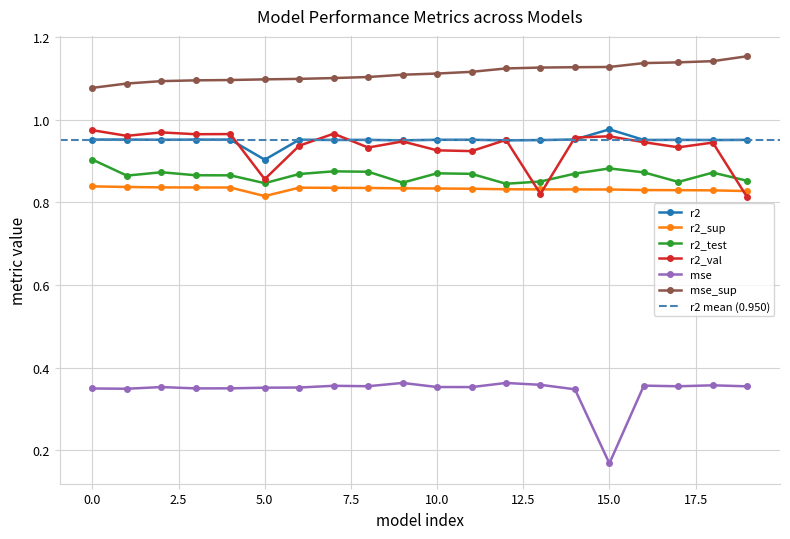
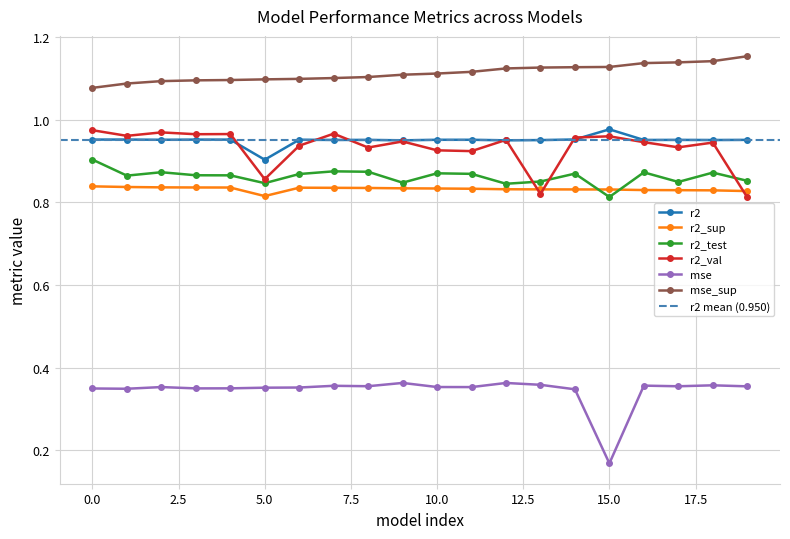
  {
    "r2": {
      "0.0": 0.95,
      "5.0": 0.90,
      "10.0": 0.95,
      "15.0": 0.98
    },
    "r2_sup": {
      "0.0": 0.84,
      "5.0": 0.82,
      "10.0": 0.83,
      "15.0": 0.83
    },
    "r2_test": {
      "0.0": 0.90,
      "5.0": 0.85,
      "10.0": 0.87,
-     "15.0": 0.88
+     "15.0": 0.81
    },
    "r2_val": {
      "0.0": 0.97,
      "5.0": 0.86,
      "10.0": 0.93,
      "15.0": 0.96
    },
    "mse": {
      "0.0": 0.35,
      "5.0": 0.35,
      "10.0": 0.35,
      "15.0": 0.17
    },
    "mse_sup": {
      "0.0": 1.08,
      "5.0": 1.10,
      "10.0": 1.11,
      "15.0": 1.13
    }
  }
